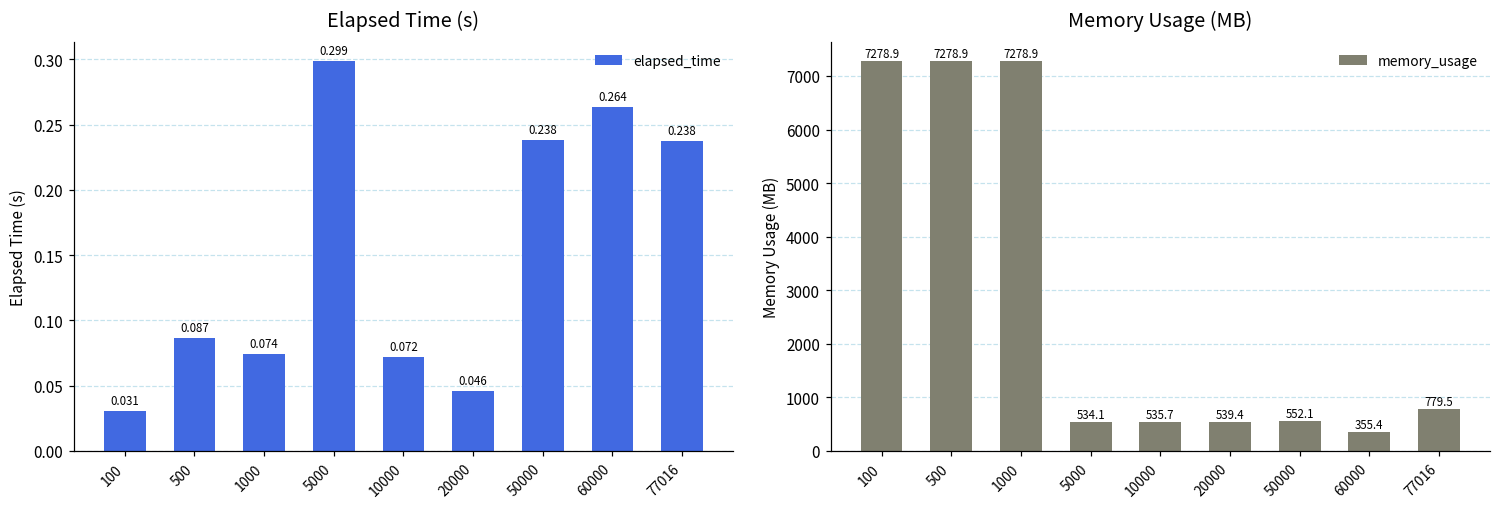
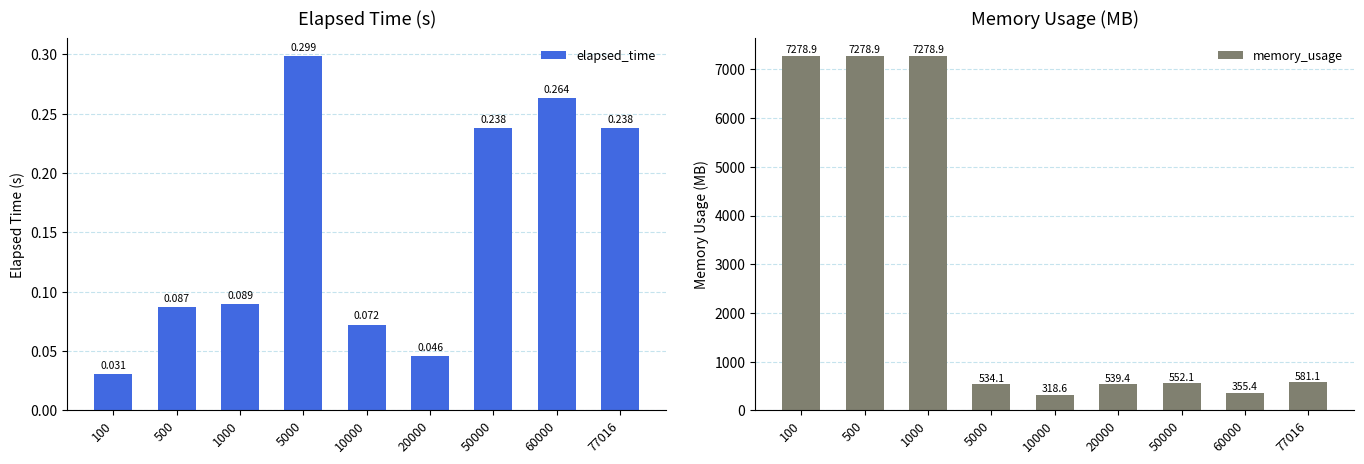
  {
    "Elapsed Time (s)": {
      "100": 0.031,
      "500": 0.087,
-     "1000": 0.074,
+     "1000": 0.089,
      "5000": 0.299,
      "10000": 0.072,
      "20000": 0.046,
      "50000": 0.238,
      "60000": 0.264,
      "77016": 0.238
    },
    "Memory Usage (MB)": {
      "100": 7278.9,
      "500": 7278.9,
      "1000": 7278.9,
      "5000": 534.1,
-     "10000": 535.7,
+     "10000": 318.6,
      "20000": 539.4,
      "50000": 552.1,
      "60000": 355.4,
-     "77016": 779.5
+     "77016": 581.1
    }
  }
